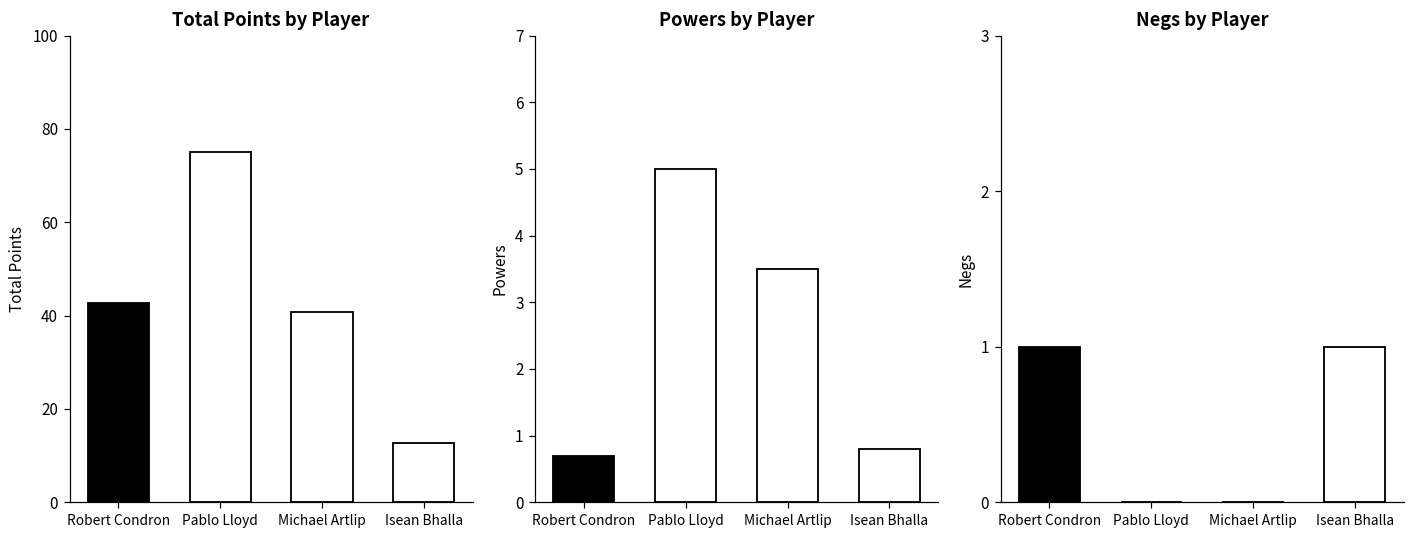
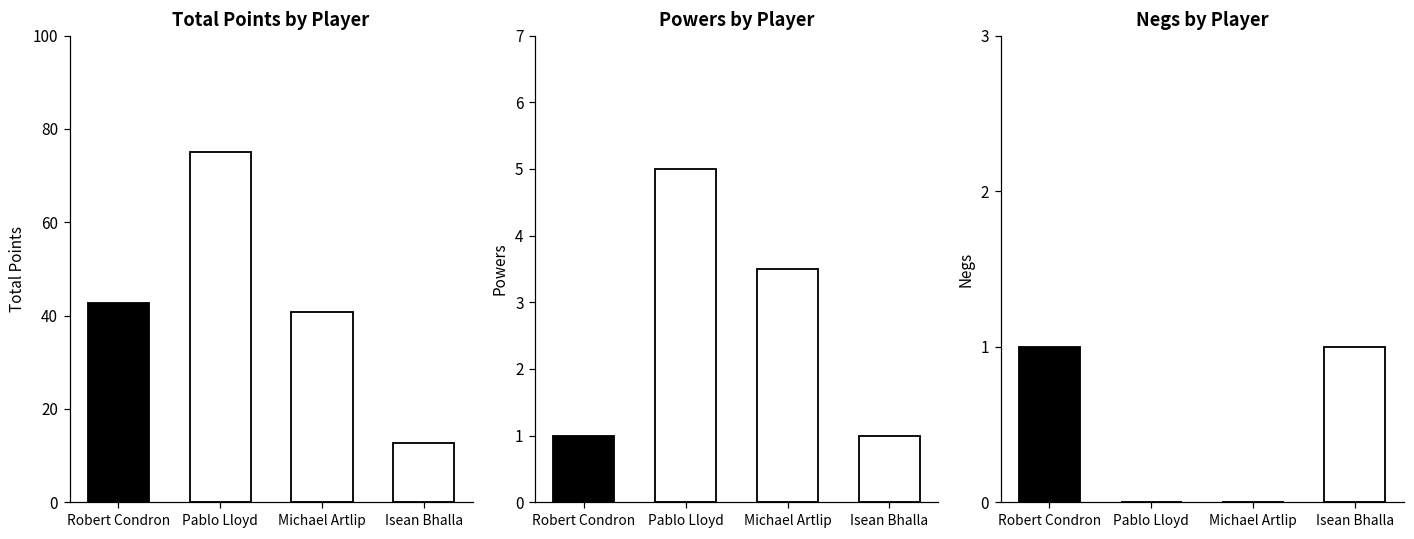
  {
    "Total Points by Player": {
      "Robert Condron": 43,
      "Pablo Lloyd": 75,
      "Michael Artlip": 41,
      "Isean Bhalla": 13
    },
    "Powers by Player": {
-     "Robert Condron": 0.7,
+     "Robert Condron": 1.0,
      "Pablo Lloyd": 5.0,
      "Michael Artlip": 3.5,
-     "Isean Bhalla": 0.8
+     "Isean Bhalla": 1.0
    },
    "Negs by Player": {
      "Robert Condron": 1.00,
      "Pablo Lloyd": 0.00,
      "Michael Artlip": 0.00,
      "Isean Bhalla": 1.00
    }
  }
